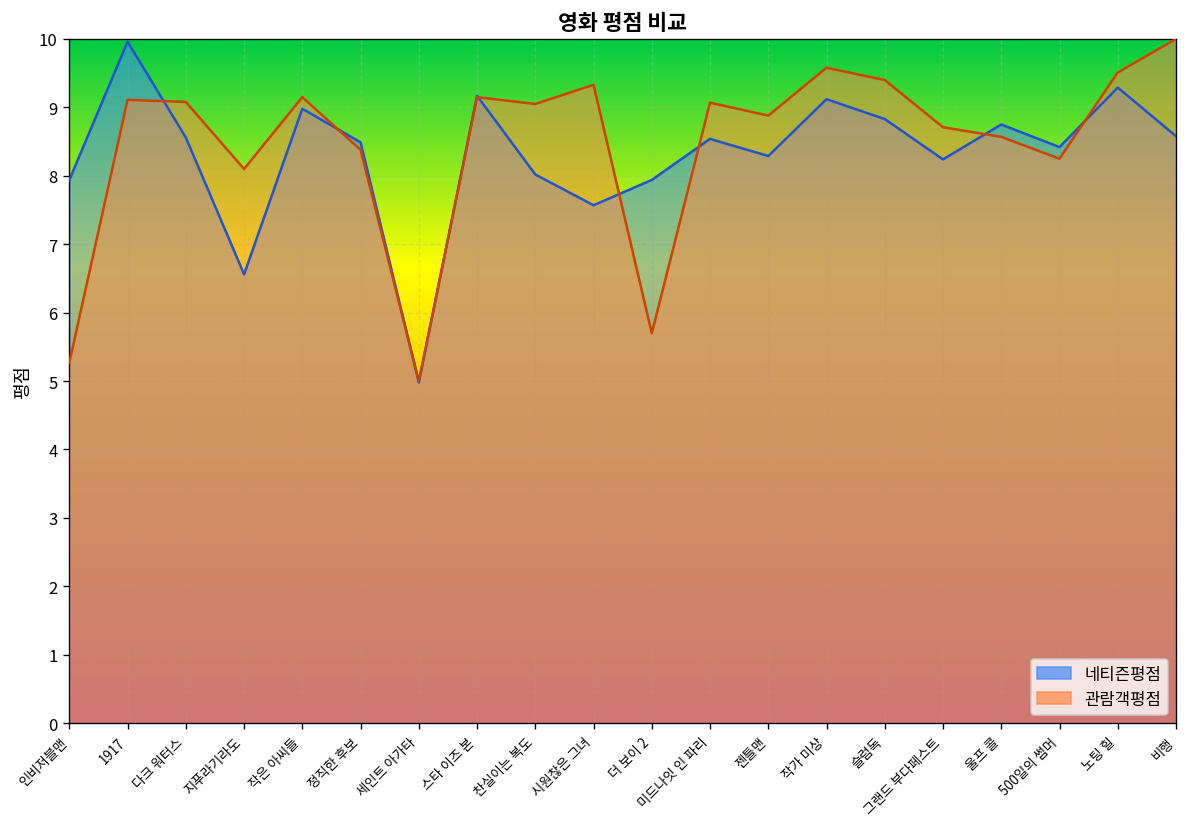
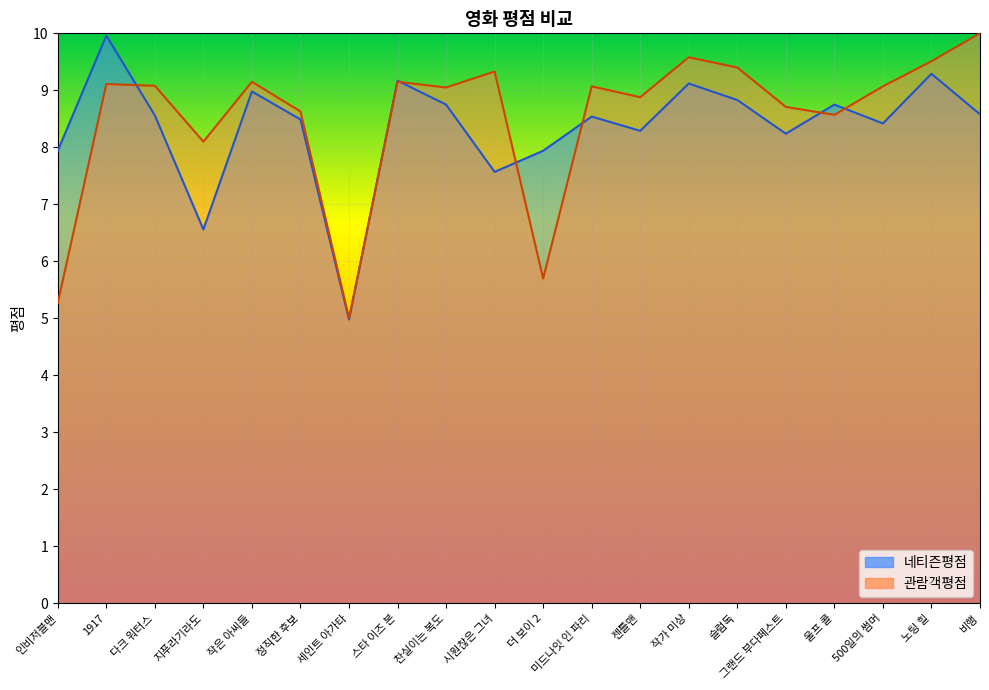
  {
    "네티즌평점": {
      "인비저블맨": 7.9,
      "1917": 10.0,
      "다크 워터스": 8.6,
      "지푸라기라도": 6.6,
      "작은 아씨들": 9.0,
      "정직한 후보": 8.5,
-     "찬실이는 복도": 8.0,
+     "찬실이는 복도": 8.8,
      "시원찮은 그녀": 7.6,
      "더 보이 2": 7.9,
      "미드나잇 인 파리": 8.5,
      "젠틀맨": 8.3,
      "작가 미상": 9.1,
      "슬럼독": 8.8,
      "그랜드 부다페스트": 8.2,
      "울프 콜": 8.8,
      "500일의 썸머": 8.4,
      "노팅 힐": 9.3,
      "비행": 8.6
    },
    "관람객평점": {
      "인비저블맨": 5.3,
      "1917": 9.1,
      "다크 워터스": 9.1,
      "지푸라기라도": 8.1,
      "작은 아씨들": 9.2,
-     "정직한 후보": 8.4,
+     "정직한 후보": 8.6,
      "찬실이는 복도": 9.1,
      "시원찮은 그녀": 9.3,
      "더 보이 2": 5.7,
      "미드나잇 인 파리": 9.1,
      "젠틀맨": 8.9,
      "작가 미상": 9.6,
      "슬럼독": 9.4,
      "그랜드 부다페스트": 8.7,
      "울프 콜": 8.6,
-     "500일의 썸머": 8.3,
+     "500일의 썸머": 9.1,
      "노팅 힐": 9.5,
      "비행": 10.0
    }
  }
